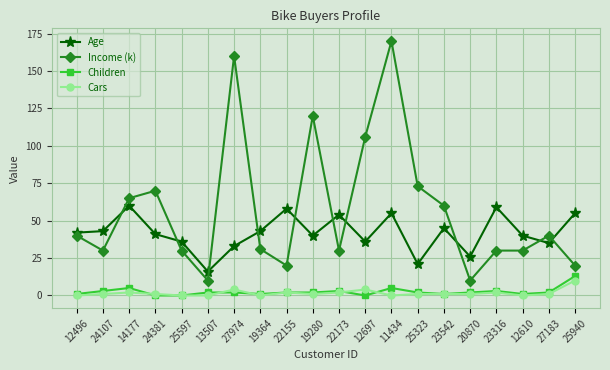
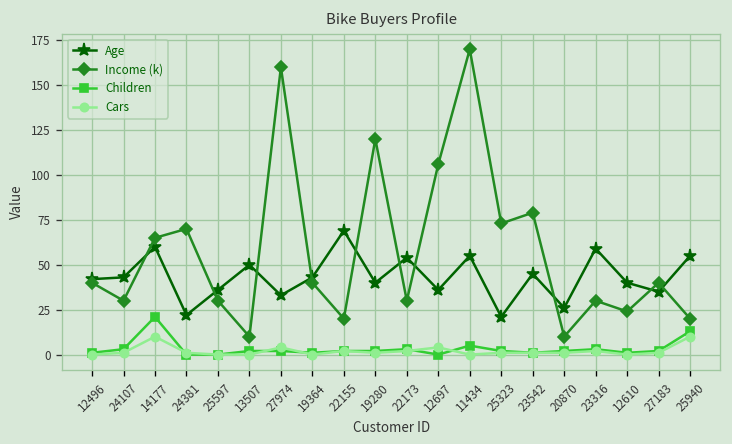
  {
    "Age": {
      "12496": 42,
      "24107": 43,
      "14177": 60,
-     "24381": 41,
+     "24381": 22,
      "25597": 36,
-     "13507": 16,
+     "13507": 50,
      "27974": 33,
      "19364": 43,
-     "22155": 58,
+     "22155": 69,
      "19280": 40,
      "22173": 54,
      "12697": 36,
      "11434": 55,
      "25323": 21,
      "23542": 45,
      "20870": 26,
      "23316": 59,
      "12610": 40,
      "27183": 35,
      "25940": 55
    },
    "Income (k)": {
      "12496": 40,
      "24107": 30,
      "14177": 65,
      "24381": 70,
      "25597": 30,
      "13507": 10,
      "27974": 160,
-     "19364": 31,
+     "19364": 40,
      "22155": 20,
      "19280": 120,
      "22173": 30,
      "12697": 106,
      "11434": 170,
      "25323": 73,
-     "23542": 60,
+     "23542": 79,
      "20870": 10,
      "23316": 30,
-     "12610": 30,
+     "12610": 24,
      "27183": 40,
      "25940": 20
    },
    "Children": {
      "24107": 3,
-     "14177": 5,
+     "14177": 21,
      "13507": 2,
      "27974": 2,
      "12697": 0,
      "11434": 5,
      "25940": 13
    },
    "Cars": {
      "24107": 1,
-     "14177": 2,
+     "14177": 10,
      "13507": 0,
      "27974": 4,
      "12697": 4,
      "11434": 0,
      "25940": 10
    }
  }
